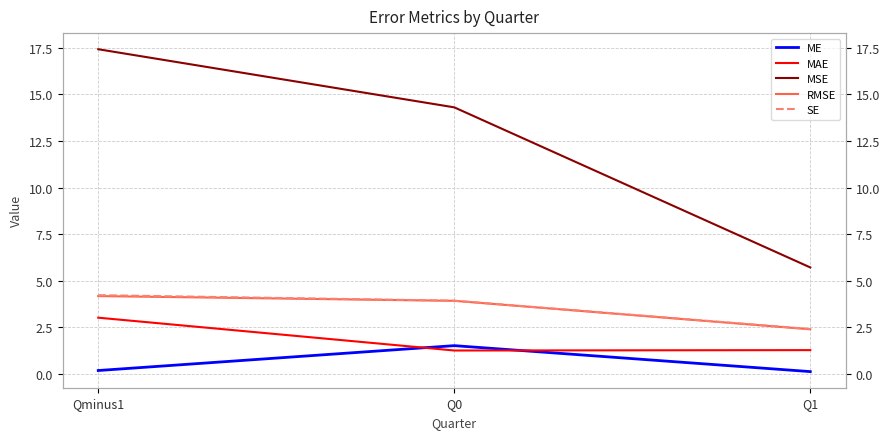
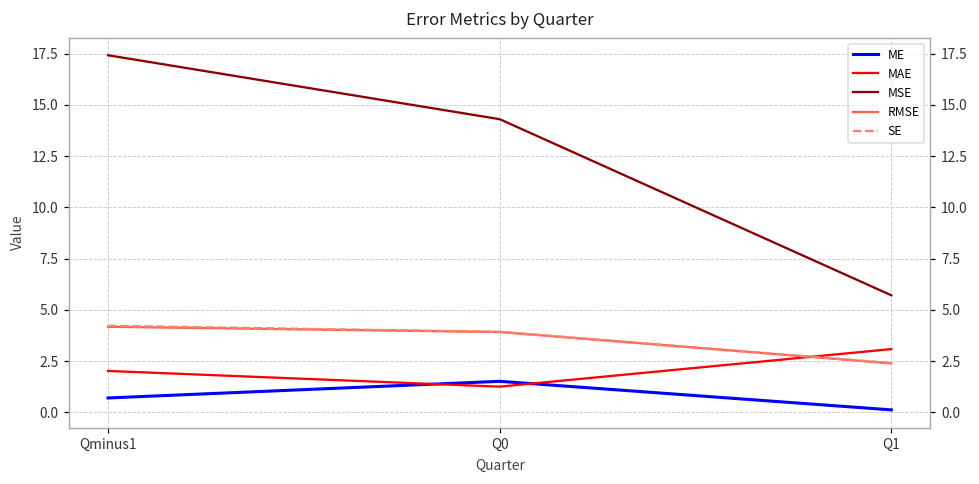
  {
    "ME": {
-     "Qminus1": 0.2,
+     "Qminus1": 0.7,
      "Q0": 1.5,
      "Q1": 0.1
    },
    "MAE": {
-     "Qminus1": 3.0,
+     "Qminus1": 2.0,
      "Q0": 1.3,
-     "Q1": 1.3
+     "Q1": 3.1
    },
    "MSE": {
      "Qminus1": 17.4,
      "Q0": 14.3,
      "Q1": 5.7
    }
  }
